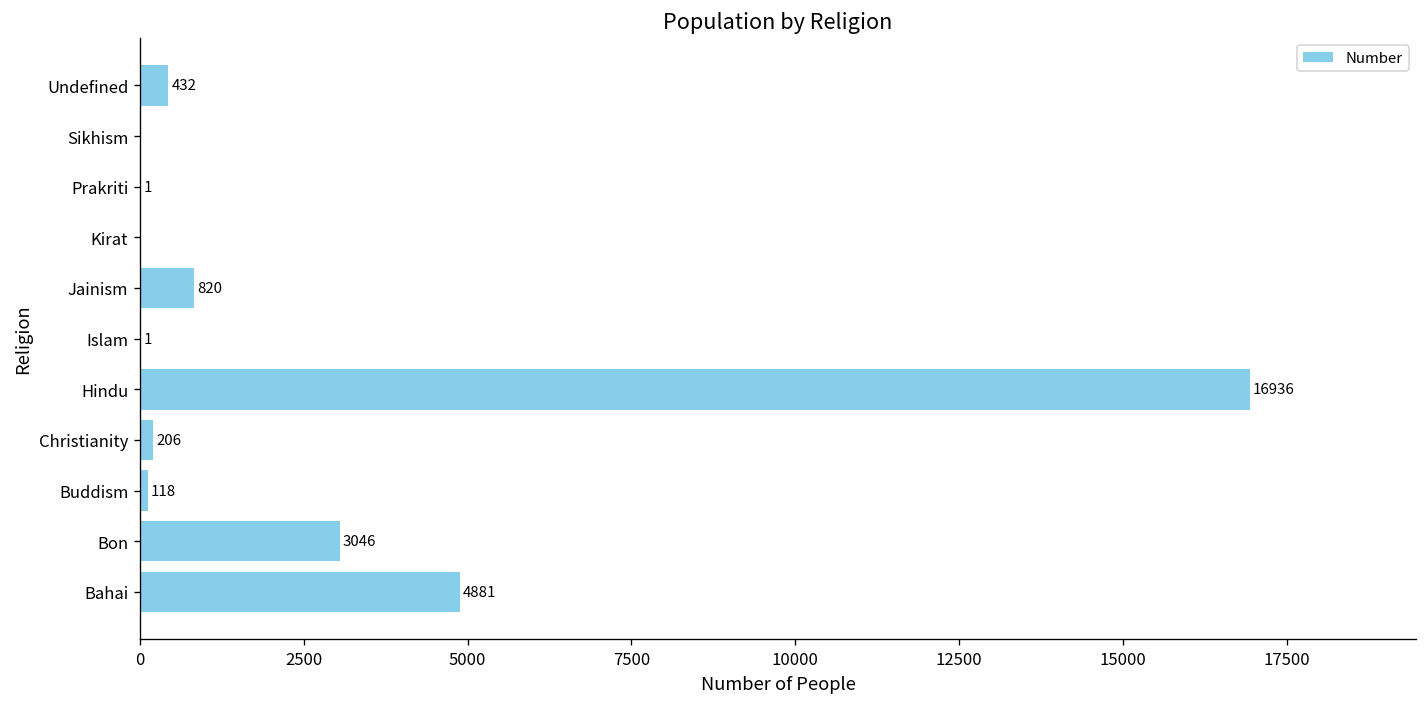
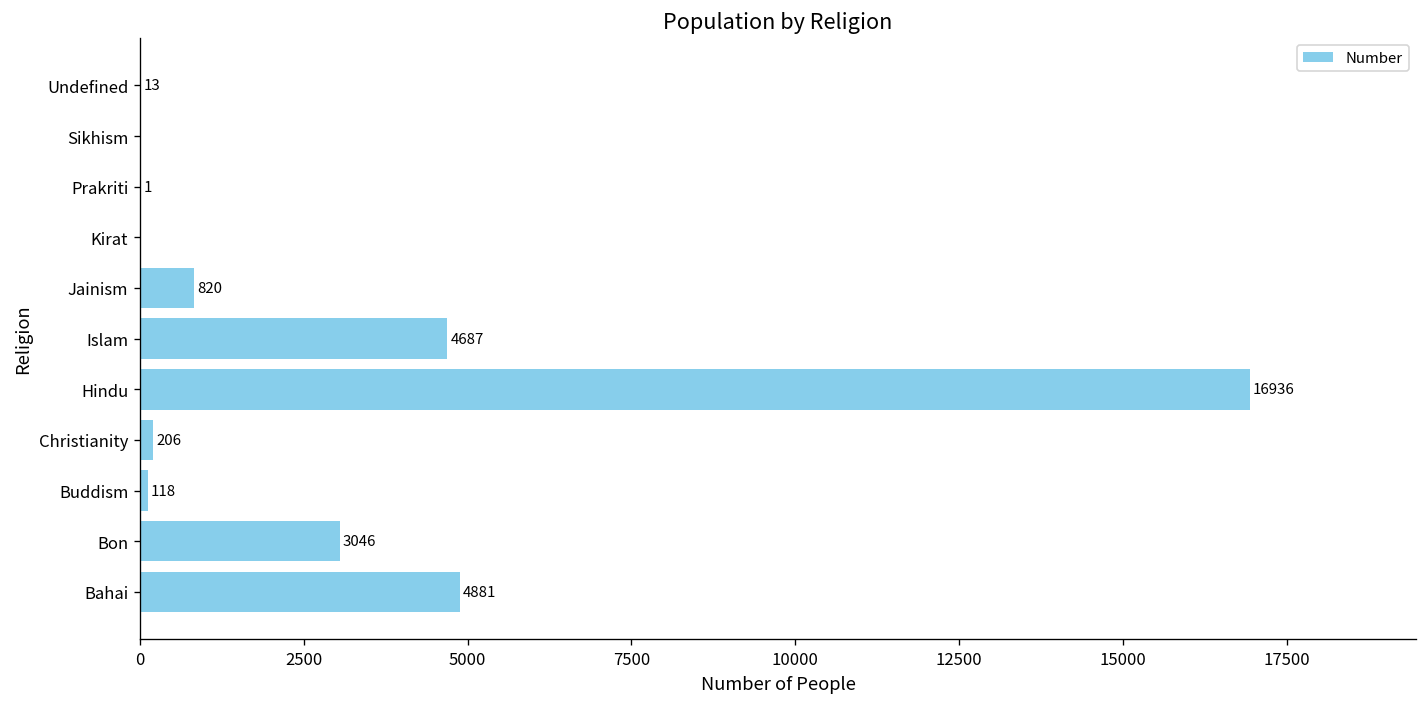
  {
-   "Undefined": 432,
+   "Undefined": 13,
    "Prakriti": 1,
    "Jainism": 820,
-   "Islam": 1,
+   "Islam": 4687,
    "Hindu": 16936,
    "Christianity": 206,
    "Buddism": 118,
    "Bon": 3046,
    "Bahai": 4881
  }
